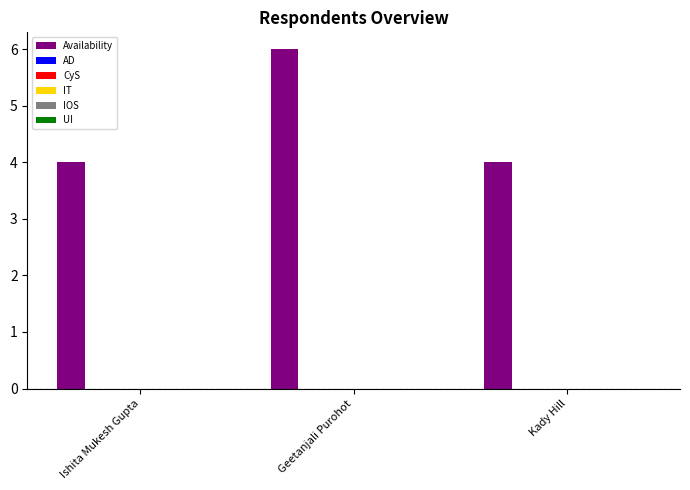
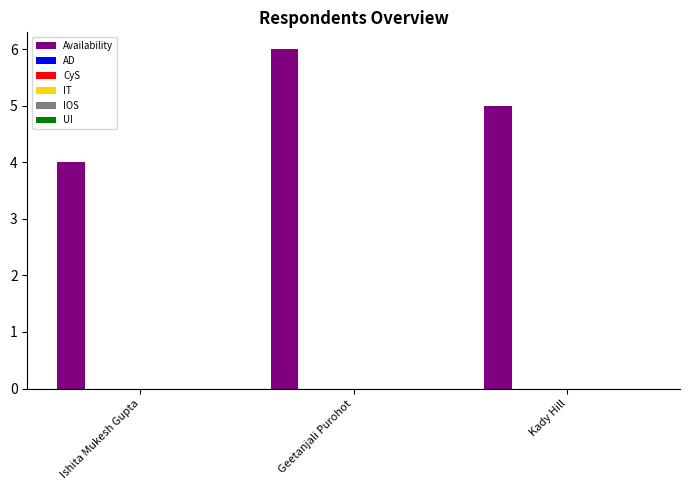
  {
    "Availability": {
      "Ishita Mukesh Gupta": 4,
      "Geetanjali Purohot": 6,
-     "Kady Hill": 4
+     "Kady Hill": 5
    },
    "AD": {
      "Ishita Mukesh Gupta": 0,
      "Geetanjali Purohot": 0,
      "Kady Hill": 0
    },
    "CyS": {
      "Ishita Mukesh Gupta": 0,
      "Geetanjali Purohot": 0,
      "Kady Hill": 0
    },
    "IT": {
      "Ishita Mukesh Gupta": 0,
      "Geetanjali Purohot": 0,
      "Kady Hill": 0
    },
    "IOS": {
      "Ishita Mukesh Gupta": 0,
      "Geetanjali Purohot": 0,
      "Kady Hill": 0
    },
    "UI": {
      "Ishita Mukesh Gupta": 0,
      "Geetanjali Purohot": 0,
      "Kady Hill": 0
    }
  }
